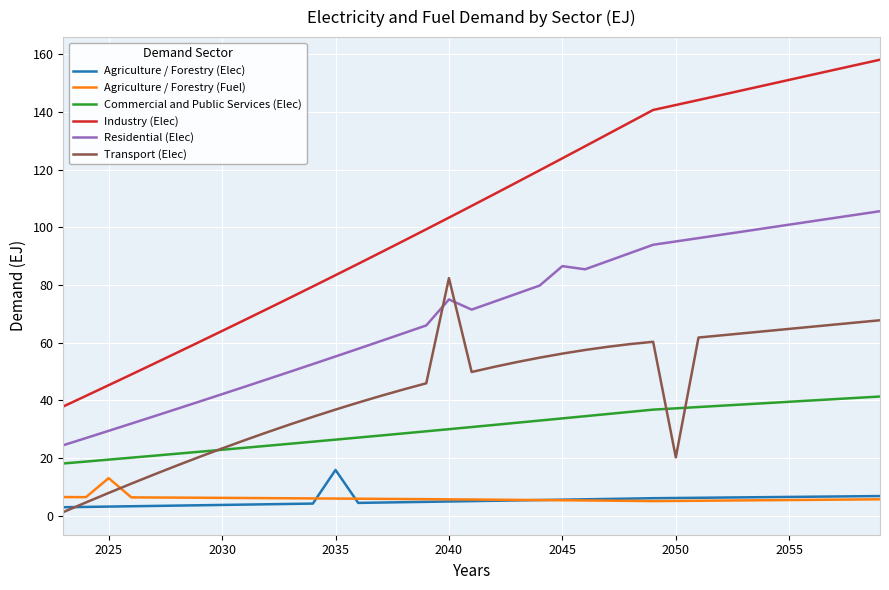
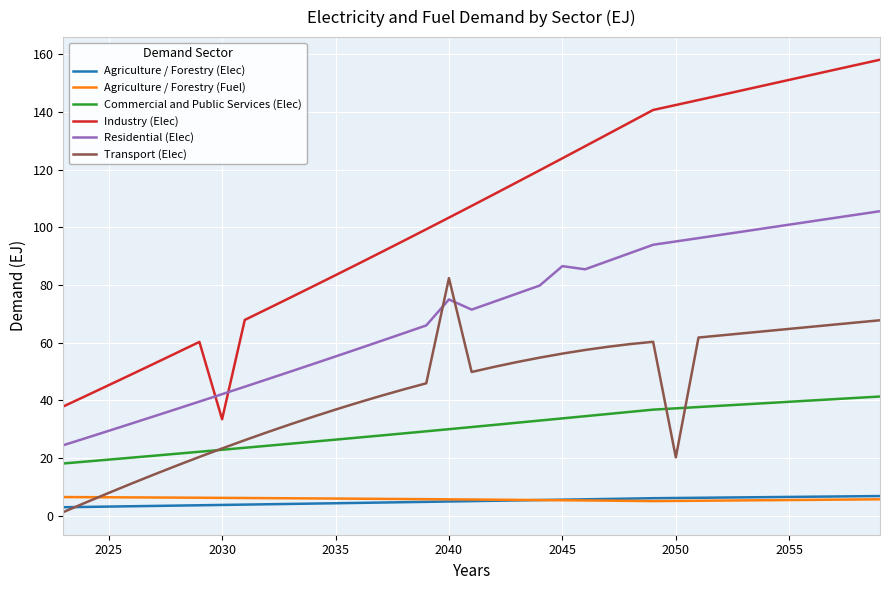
  {
    "Agriculture / Forestry (Elec)": {
      "2025": 3,
      "2030": 4,
-     "2035": 16,
+     "2035": 4,
      "2050": 6,
      "2055": 6
    },
    "Agriculture / Forestry (Fuel)": {
-     "2025": 13,
+     "2025": 6,
      "2030": 6,
      "2035": 6,
      "2050": 5,
      "2055": 5
    },
    "Commercial and Public Services (Elec)": {
      "2025": 19,
      "2035": 26,
      "2040": 30,
      "2045": 34,
      "2050": 37,
      "2055": 39
    },
    "Industry (Elec)": {
      "2025": 45,
-     "2030": 64,
+     "2030": 33,
      "2035": 83,
      "2040": 103,
      "2045": 124,
      "2050": 142,
      "2055": 151
    },
    "Residential (Elec)": {
      "2025": 29,
      "2030": 42,
      "2035": 55,
      "2040": 75,
      "2045": 87,
      "2050": 95,
      "2055": 101
    },
    "Transport (Elec)": {
      "2025": 8,
      "2035": 37,
      "2040": 82,
      "2045": 56,
      "2050": 20,
      "2055": 65
    }
  }
